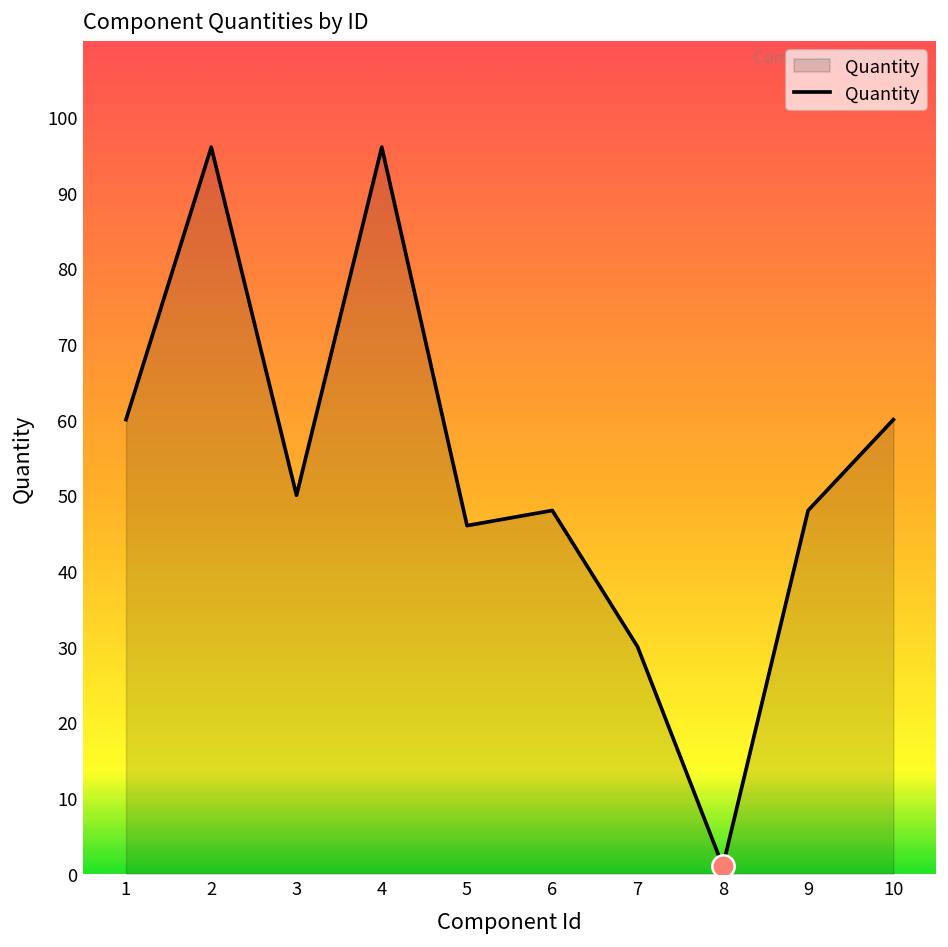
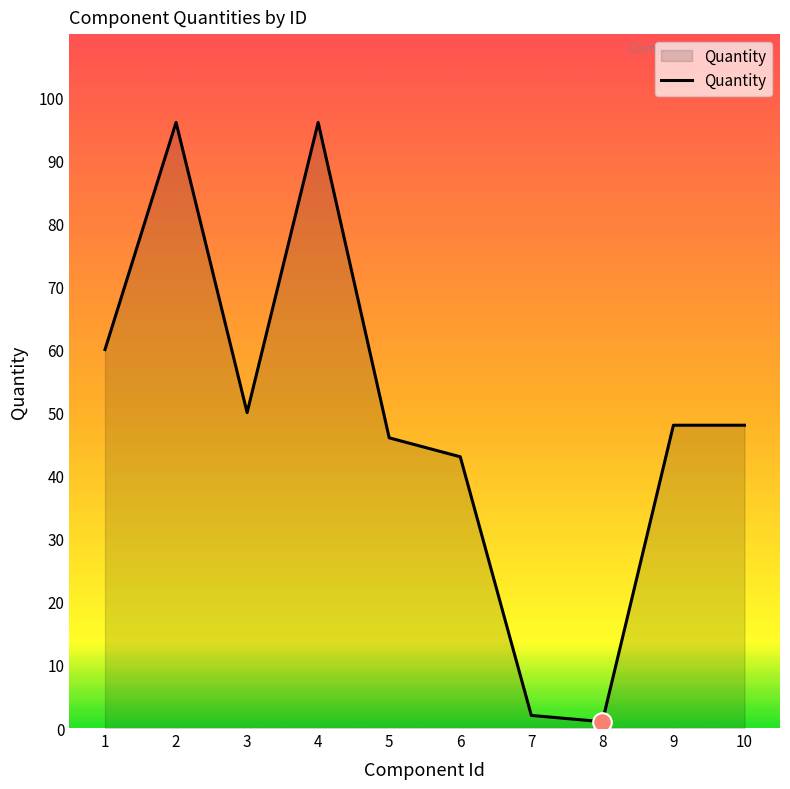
  {
    "Quantity": {
      "1": 60,
      "2": 96,
      "3": 50,
      "4": 96,
      "5": 46,
-     "6": 48,
-     "7": 30,
+     "6": 43,
+     "7": 2,
      "9": 48,
-     "10": 60
+     "10": 48
    }
  }
